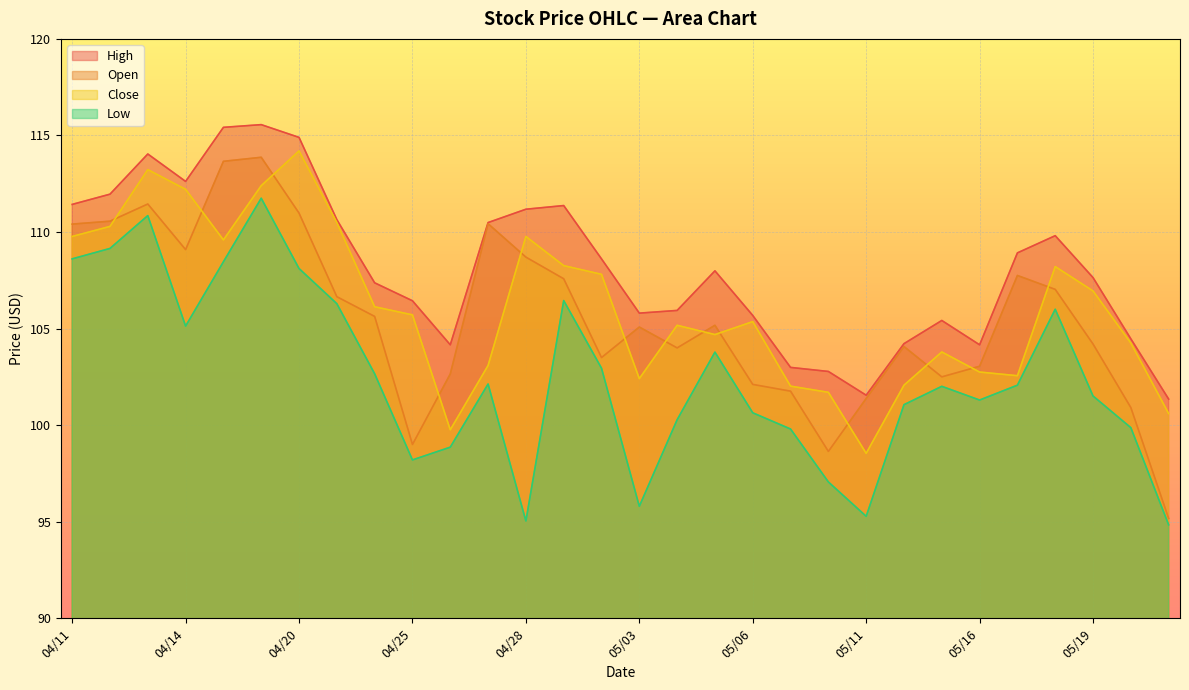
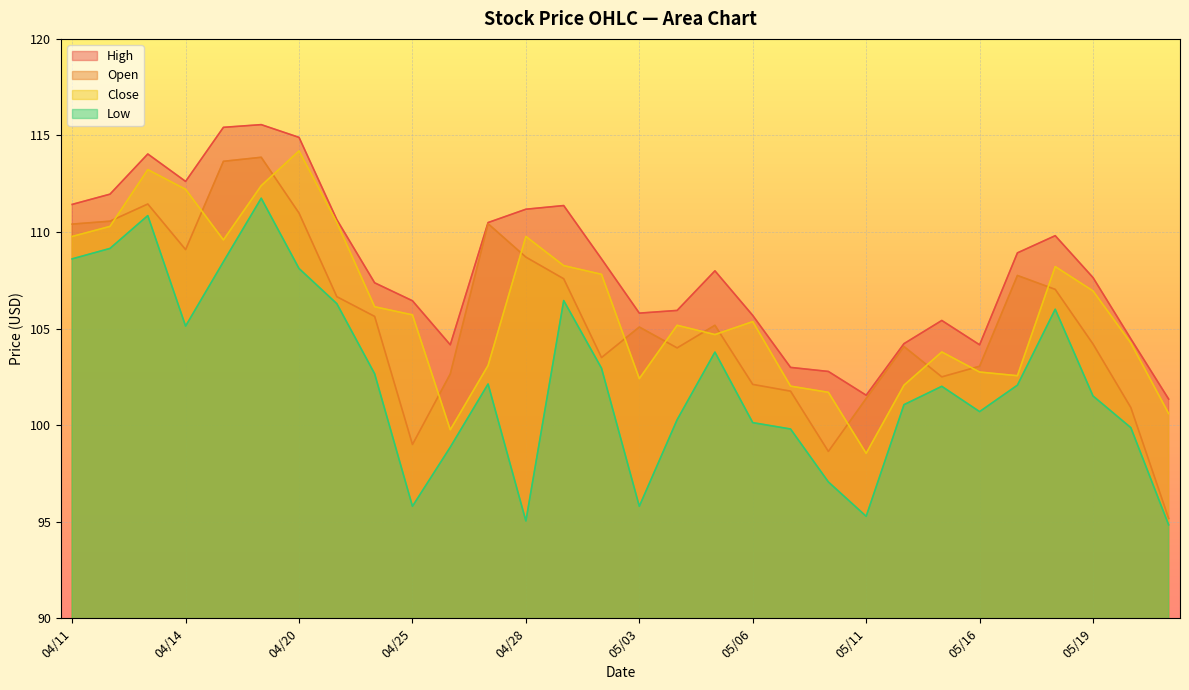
  {
    "Low": {
      "04/11": 108.6,
      "04/14": 105.1,
      "04/20": 108.1,
-     "04/25": 98.2,
+     "04/25": 95.8,
      "04/28": 95.0,
      "05/03": 95.8,
-     "05/06": 100.6,
+     "05/06": 100.1,
      "05/11": 95.3,
-     "05/16": 101.3,
+     "05/16": 100.7,
      "05/19": 101.5
    }
  }
